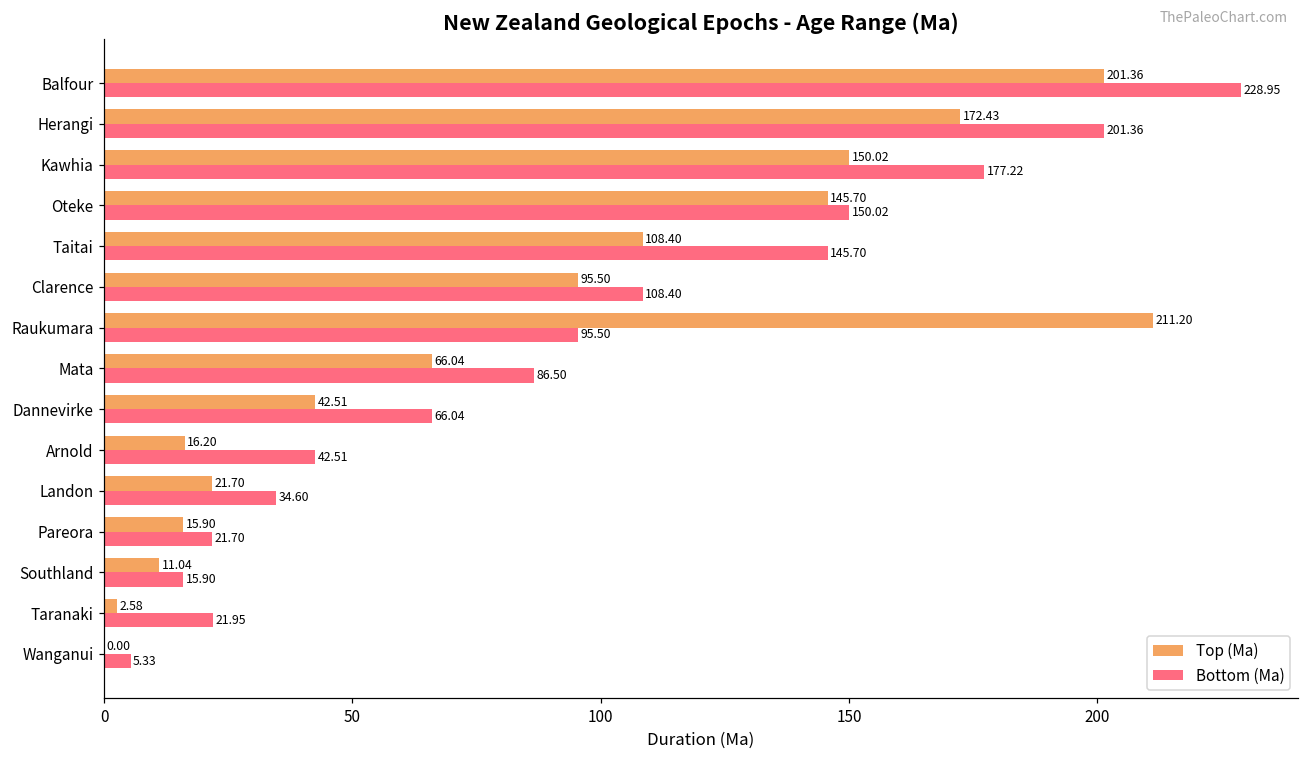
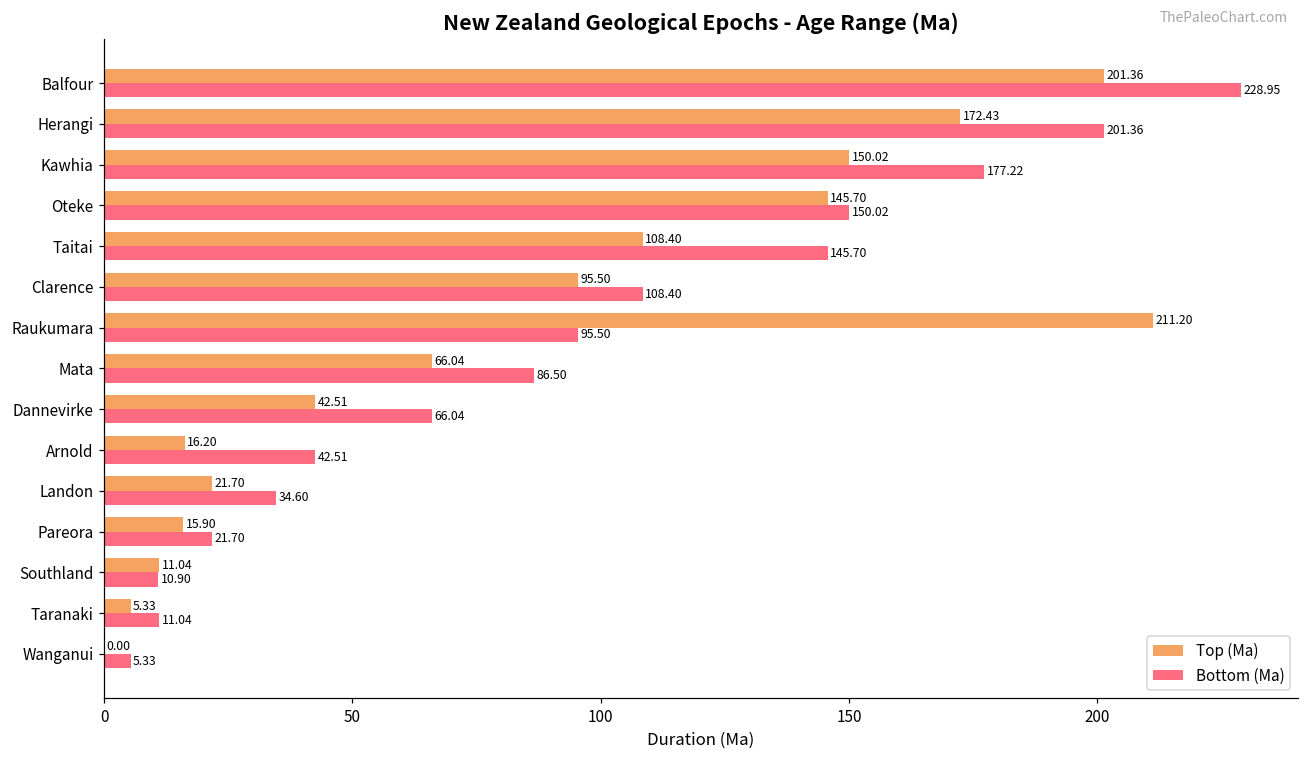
  {
    "Top (Ma)": {
      "Balfour": 201.36,
      "Herangi": 172.43,
      "Kawhia": 150.02,
      "Oteke": 145.70,
      "Taitai": 108.40,
      "Clarence": 95.50,
      "Raukumara": 211.20,
      "Mata": 66.04,
      "Dannevirke": 42.51,
      "Arnold": 16.20,
      "Landon": 21.70,
      "Pareora": 15.90,
      "Southland": 11.04,
-     "Taranaki": 2.58,
+     "Taranaki": 5.33,
      "Wanganui": 0.00
    },
    "Bottom (Ma)": {
      "Balfour": 228.95,
      "Herangi": 201.36,
      "Kawhia": 177.22,
      "Oteke": 150.02,
      "Taitai": 145.70,
      "Clarence": 108.40,
      "Raukumara": 95.50,
      "Mata": 86.50,
      "Dannevirke": 66.04,
      "Arnold": 42.51,
      "Landon": 34.60,
      "Pareora": 21.70,
-     "Southland": 15.90,
-     "Taranaki": 21.95,
+     "Southland": 10.90,
+     "Taranaki": 11.04,
      "Wanganui": 5.33
    }
  }
